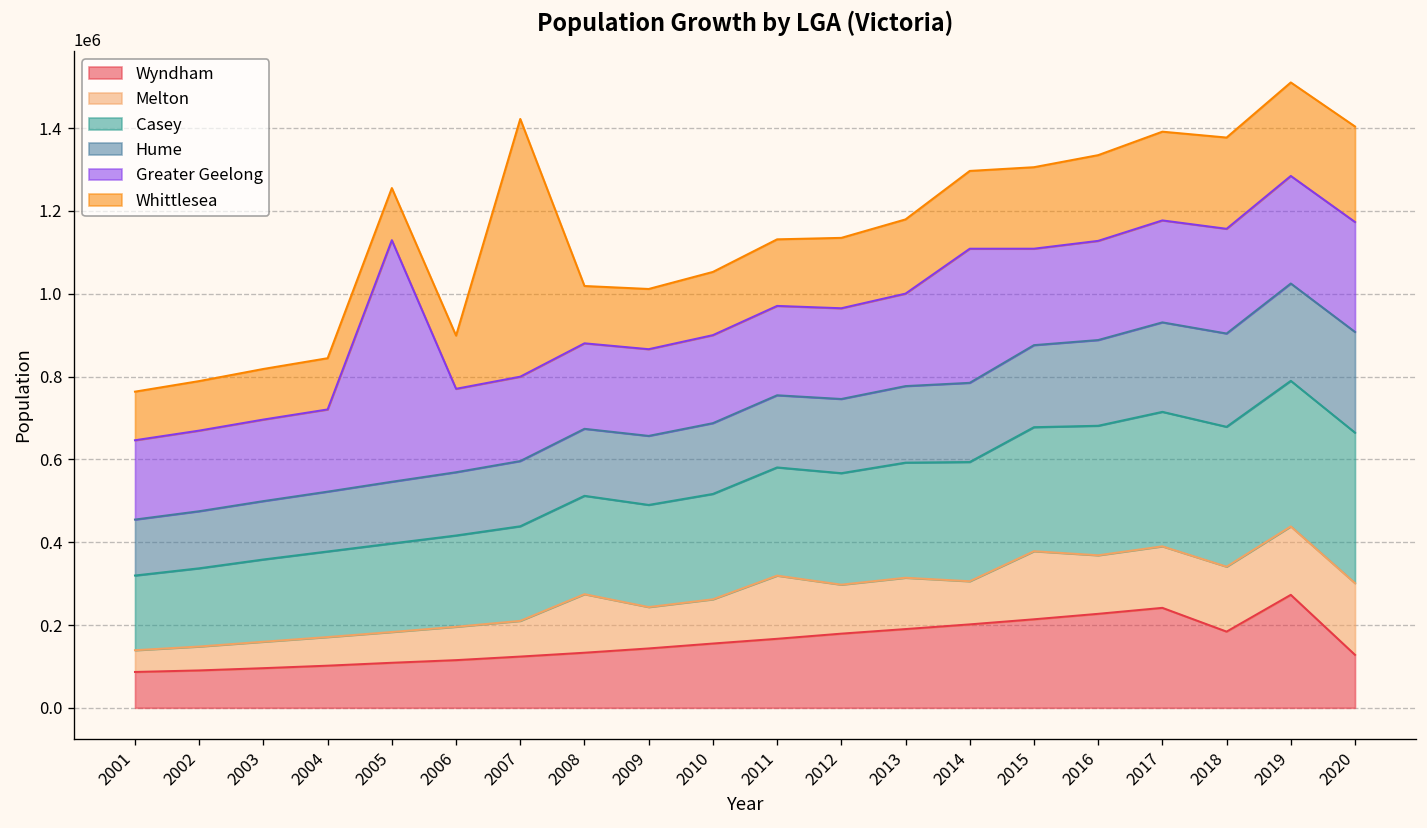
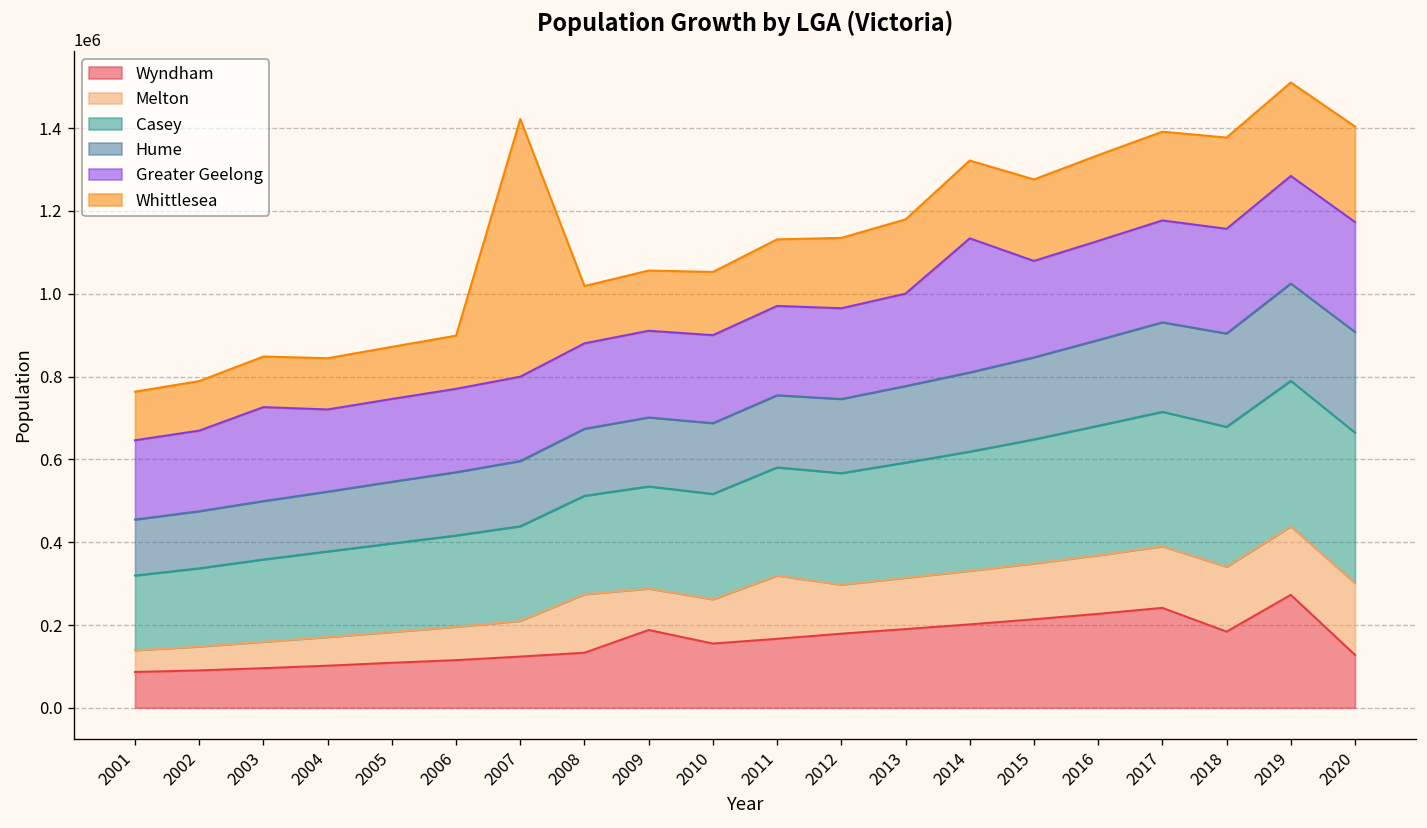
  {
    "Wyndham": {
      "2001": 90000,
      "2002": 90000,
      "2003": 100000,
      "2004": 100000,
      "2005": 110000,
      "2006": 120000,
      "2007": 120000,
      "2008": 130000,
-     "2009": 140000,
+     "2009": 190000,
      "2010": 160000,
      "2011": 170000,
      "2012": 180000,
      "2013": 190000,
      "2014": 200000,
      "2015": 210000,
      "2016": 230000,
      "2017": 240000,
      "2018": 180000,
      "2019": 270000,
      "2020": 130000
    },
    "Melton": {
      "2001": 50000,
      "2002": 60000,
      "2003": 60000,
      "2004": 70000,
      "2005": 70000,
      "2006": 80000,
      "2007": 90000,
      "2008": 140000,
      "2009": 100000,
      "2010": 110000,
      "2011": 150000,
      "2012": 120000,
      "2013": 120000,
-     "2014": 100000,
-     "2015": 160000,
+     "2014": 130000,
+     "2015": 130000,
      "2016": 140000,
      "2017": 150000,
      "2018": 160000,
      "2019": 170000,
      "2020": 170000
    },
    "Greater Geelong": {
      "2001": 190000,
      "2002": 190000,
-     "2003": 200000,
+     "2003": 230000,
      "2004": 200000,
-     "2005": 580000,
+     "2005": 200000,
      "2006": 200000,
      "2007": 200000,
      "2008": 210000,
      "2009": 210000,
      "2010": 210000,
      "2011": 220000,
      "2012": 220000,
      "2013": 220000,
      "2014": 320000,
      "2015": 230000,
      "2016": 240000,
      "2017": 250000,
      "2018": 250000,
      "2019": 260000,
      "2020": 270000
    },
    "Whittlesea": {
      "2001": 120000,
      "2002": 120000,
      "2003": 120000,
      "2004": 120000,
      "2005": 130000,
      "2006": 130000,
      "2007": 620000,
      "2008": 140000,
      "2009": 150000,
      "2010": 150000,
      "2011": 160000,
      "2012": 170000,
      "2013": 180000,
      "2014": 190000,
      "2015": 200000,
      "2016": 210000,
      "2017": 210000,
      "2018": 220000,
      "2019": 230000,
      "2020": 230000
    }
  }
